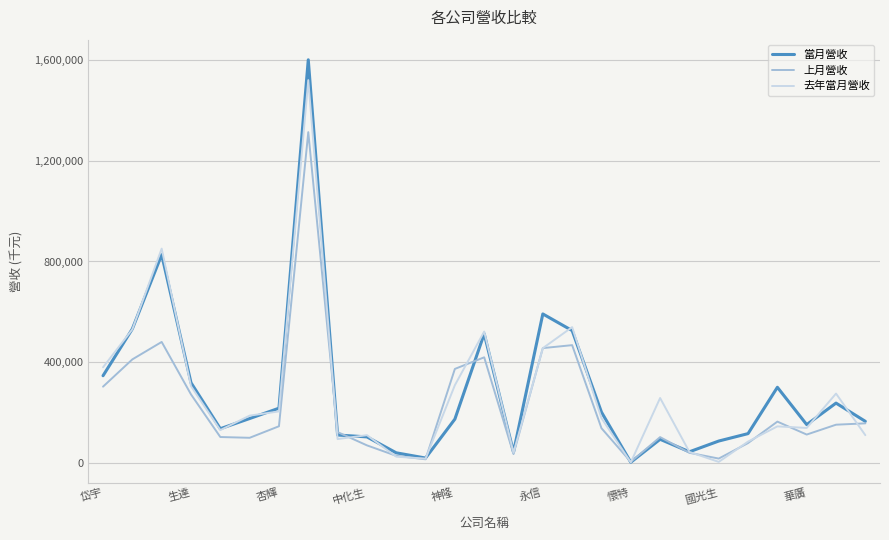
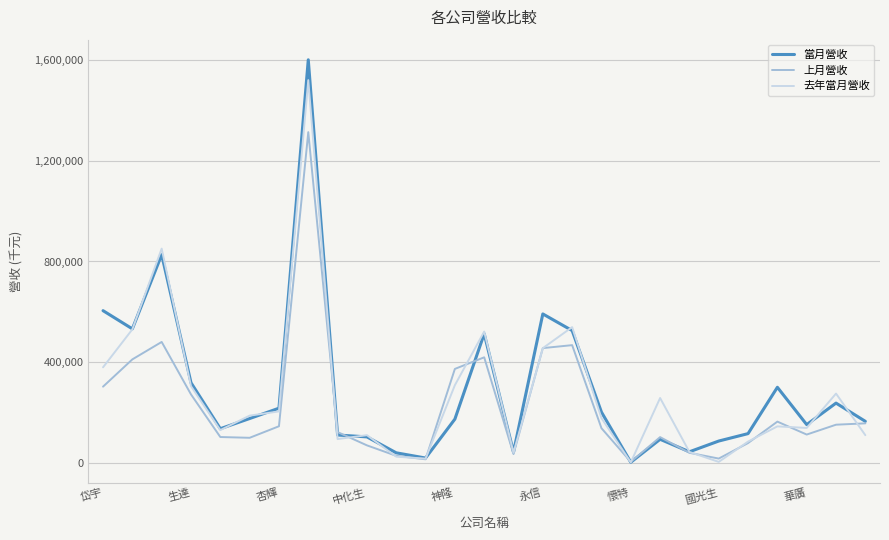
  {
    "當月營收": {
-     "岱宇": "350,000",
+     "岱宇": "600,000",
      "生達": "320,000",
      "杏輝": "220,000",
      "神隆": "170,000",
      "永信": "590,000",
      "國光生": "90,000",
      "華廣": "150,000"
    }
  }
